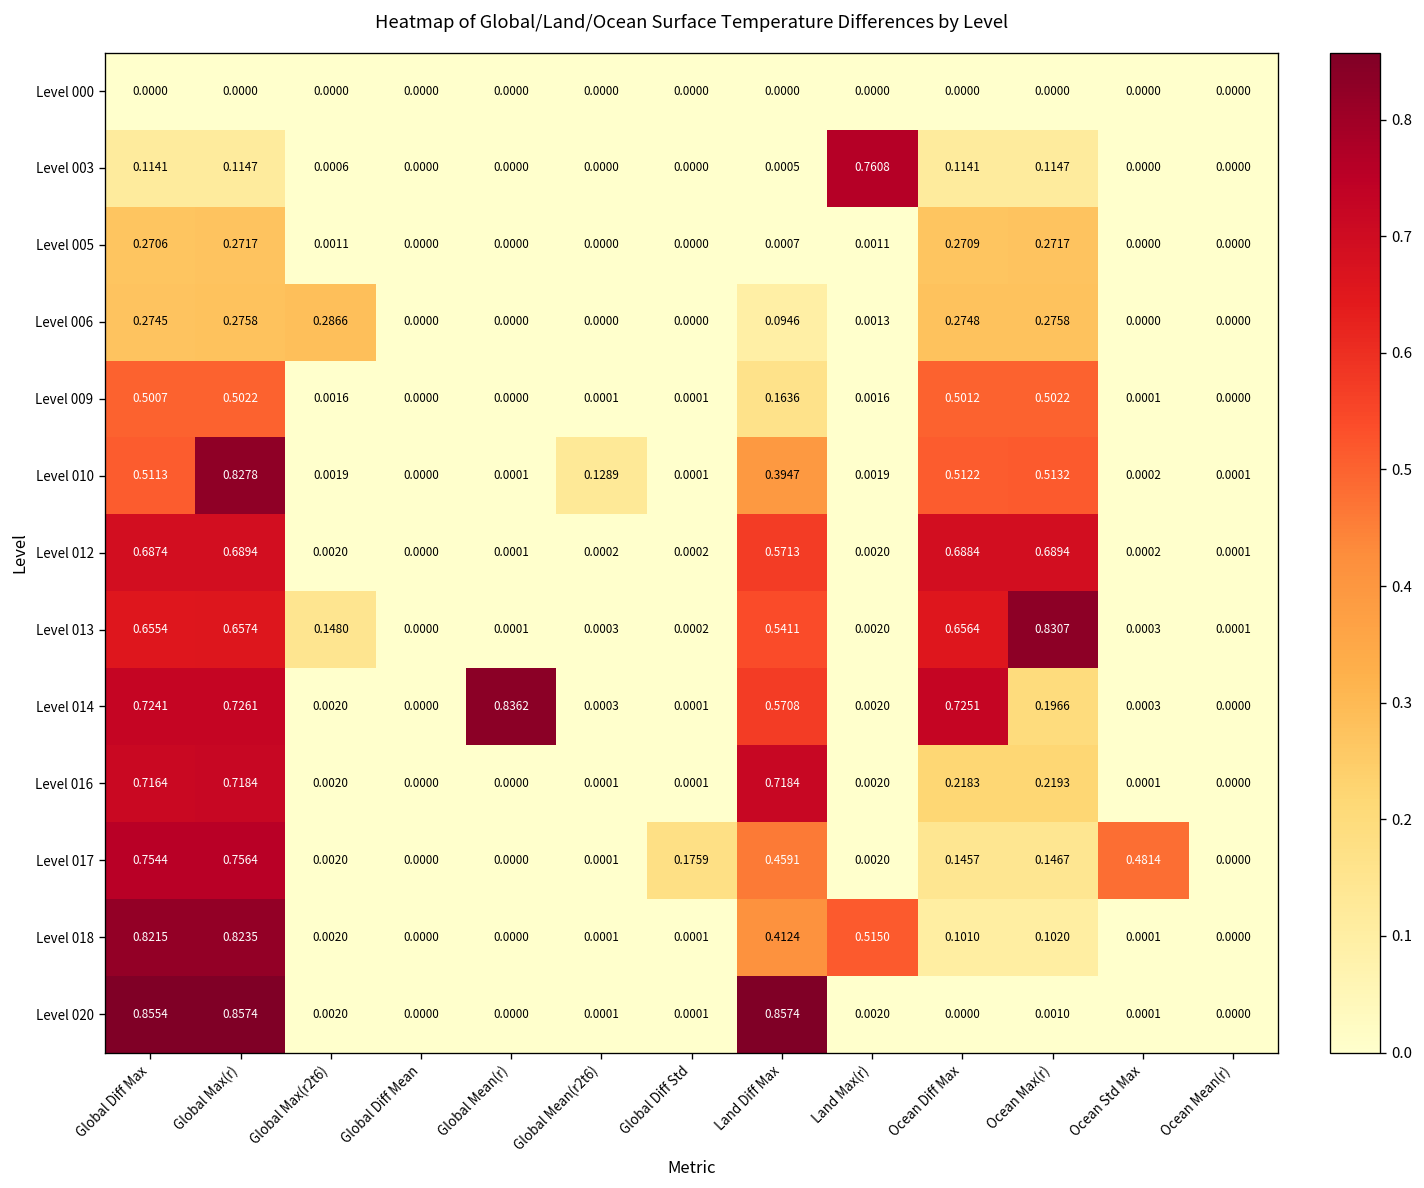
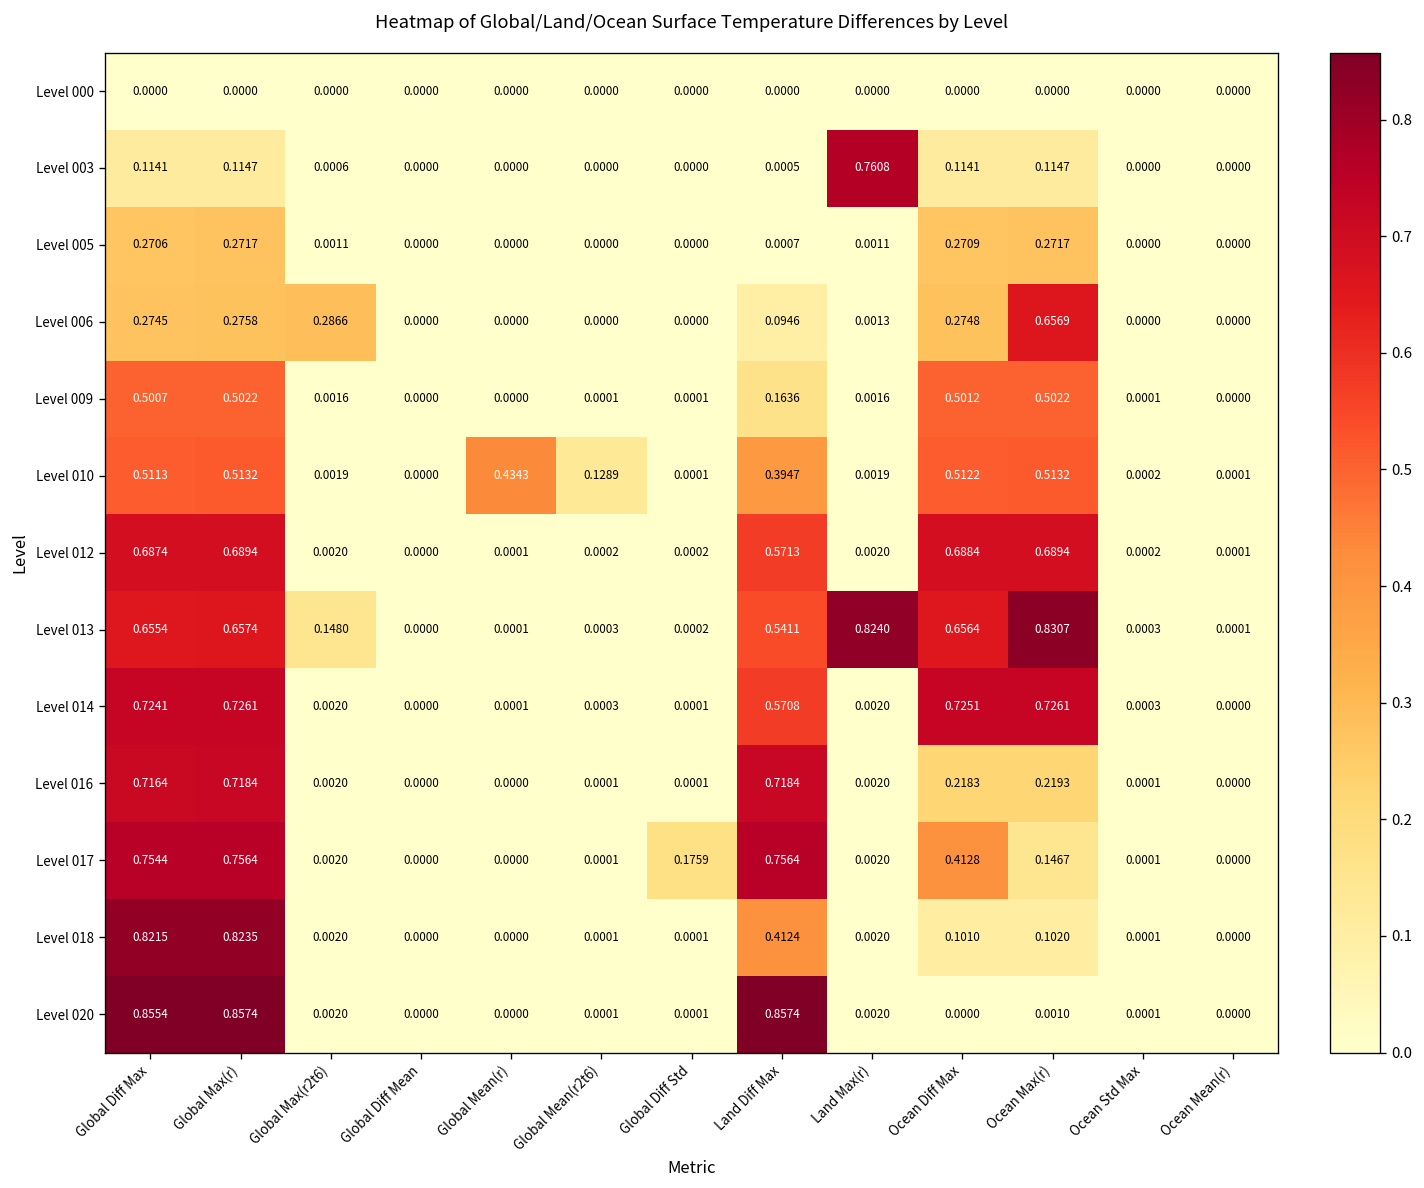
  {
    "Level 000": {
      "Global Diff Max": 0.0000,
      "Global Max(r)": 0.0000,
      "Global Max(r2t6)": 0.0000,
      "Global Diff Mean": 0.0000,
      "Global Mean(r)": 0.0000,
      "Global Mean(r2t6)": 0.0000,
      "Global Diff Std": 0.0000,
      "Land Diff Max": 0.0000,
      "Land Max(r)": 0.0000,
      "Ocean Diff Max": 0.0000,
      "Ocean Max(r)": 0.0000,
      "Ocean Std Max": 0.0000,
      "Ocean Mean(r)": 0.0000
    },
    "Level 003": {
      "Global Diff Max": 0.1141,
      "Global Max(r)": 0.1147,
      "Global Max(r2t6)": 0.0006,
      "Global Diff Mean": 0.0000,
      "Global Mean(r)": 0.0000,
      "Global Mean(r2t6)": 0.0000,
      "Global Diff Std": 0.0000,
      "Land Diff Max": 0.0005,
      "Land Max(r)": 0.7608,
      "Ocean Diff Max": 0.1141,
      "Ocean Max(r)": 0.1147,
      "Ocean Std Max": 0.0000,
      "Ocean Mean(r)": 0.0000
    },
    "Level 005": {
      "Global Diff Max": 0.2706,
      "Global Max(r)": 0.2717,
      "Global Max(r2t6)": 0.0011,
      "Global Diff Mean": 0.0000,
      "Global Mean(r)": 0.0000,
      "Global Mean(r2t6)": 0.0000,
      "Global Diff Std": 0.0000,
      "Land Diff Max": 0.0007,
      "Land Max(r)": 0.0011,
      "Ocean Diff Max": 0.2709,
      "Ocean Max(r)": 0.2717,
      "Ocean Std Max": 0.0000,
      "Ocean Mean(r)": 0.0000
    },
    "Level 006": {
      "Global Diff Max": 0.2745,
      "Global Max(r)": 0.2758,
      "Global Max(r2t6)": 0.2866,
      "Global Diff Mean": 0.0000,
      "Global Mean(r)": 0.0000,
      "Global Mean(r2t6)": 0.0000,
      "Global Diff Std": 0.0000,
      "Land Diff Max": 0.0946,
      "Land Max(r)": 0.0013,
      "Ocean Diff Max": 0.2748,
-     "Ocean Max(r)": 0.2758,
+     "Ocean Max(r)": 0.6569,
      "Ocean Std Max": 0.0000,
      "Ocean Mean(r)": 0.0000
    },
    "Level 009": {
      "Global Diff Max": 0.5007,
      "Global Max(r)": 0.5022,
      "Global Max(r2t6)": 0.0016,
      "Global Diff Mean": 0.0000,
      "Global Mean(r)": 0.0000,
      "Global Mean(r2t6)": 0.0001,
      "Global Diff Std": 0.0001,
      "Land Diff Max": 0.1636,
      "Land Max(r)": 0.0016,
      "Ocean Diff Max": 0.5012,
      "Ocean Max(r)": 0.5022,
      "Ocean Std Max": 0.0001,
      "Ocean Mean(r)": 0.0000
    },
    "Level 010": {
      "Global Diff Max": 0.5113,
-     "Global Max(r)": 0.8278,
+     "Global Max(r)": 0.5132,
      "Global Max(r2t6)": 0.0019,
      "Global Diff Mean": 0.0000,
-     "Global Mean(r)": 0.0001,
+     "Global Mean(r)": 0.4343,
      "Global Mean(r2t6)": 0.1289,
      "Global Diff Std": 0.0001,
      "Land Diff Max": 0.3947,
      "Land Max(r)": 0.0019,
      "Ocean Diff Max": 0.5122,
      "Ocean Max(r)": 0.5132,
      "Ocean Std Max": 0.0002,
      "Ocean Mean(r)": 0.0001
    },
    "Level 012": {
      "Global Diff Max": 0.6874,
      "Global Max(r)": 0.6894,
      "Global Max(r2t6)": 0.0020,
      "Global Diff Mean": 0.0000,
      "Global Mean(r)": 0.0001,
      "Global Mean(r2t6)": 0.0002,
      "Global Diff Std": 0.0002,
      "Land Diff Max": 0.5713,
      "Land Max(r)": 0.0020,
      "Ocean Diff Max": 0.6884,
      "Ocean Max(r)": 0.6894,
      "Ocean Std Max": 0.0002,
      "Ocean Mean(r)": 0.0001
    },
    "Level 013": {
      "Global Diff Max": 0.6554,
      "Global Max(r)": 0.6574,
      "Global Max(r2t6)": 0.1480,
      "Global Diff Mean": 0.0000,
      "Global Mean(r)": 0.0001,
      "Global Mean(r2t6)": 0.0003,
      "Global Diff Std": 0.0002,
      "Land Diff Max": 0.5411,
-     "Land Max(r)": 0.0020,
+     "Land Max(r)": 0.8240,
      "Ocean Diff Max": 0.6564,
      "Ocean Max(r)": 0.8307,
      "Ocean Std Max": 0.0003,
      "Ocean Mean(r)": 0.0001
    },
    "Level 014": {
      "Global Diff Max": 0.7241,
      "Global Max(r)": 0.7261,
      "Global Max(r2t6)": 0.0020,
      "Global Diff Mean": 0.0000,
-     "Global Mean(r)": 0.8362,
+     "Global Mean(r)": 0.0001,
      "Global Mean(r2t6)": 0.0003,
      "Global Diff Std": 0.0001,
      "Land Diff Max": 0.5708,
      "Land Max(r)": 0.0020,
      "Ocean Diff Max": 0.7251,
-     "Ocean Max(r)": 0.1966,
+     "Ocean Max(r)": 0.7261,
      "Ocean Std Max": 0.0003,
      "Ocean Mean(r)": 0.0000
    },
    "Level 016": {
      "Global Diff Max": 0.7164,
      "Global Max(r)": 0.7184,
      "Global Max(r2t6)": 0.0020,
      "Global Diff Mean": 0.0000,
      "Global Mean(r)": 0.0000,
      "Global Mean(r2t6)": 0.0001,
      "Global Diff Std": 0.0001,
      "Land Diff Max": 0.7184,
      "Land Max(r)": 0.0020,
      "Ocean Diff Max": 0.2183,
      "Ocean Max(r)": 0.2193,
      "Ocean Std Max": 0.0001,
      "Ocean Mean(r)": 0.0000
    },
    "Level 017": {
      "Global Diff Max": 0.7544,
      "Global Max(r)": 0.7564,
      "Global Max(r2t6)": 0.0020,
      "Global Diff Mean": 0.0000,
      "Global Mean(r)": 0.0000,
      "Global Mean(r2t6)": 0.0001,
      "Global Diff Std": 0.1759,
-     "Land Diff Max": 0.4591,
+     "Land Diff Max": 0.7564,
      "Land Max(r)": 0.0020,
-     "Ocean Diff Max": 0.1457,
+     "Ocean Diff Max": 0.4128,
      "Ocean Max(r)": 0.1467,
-     "Ocean Std Max": 0.4814,
+     "Ocean Std Max": 0.0001,
      "Ocean Mean(r)": 0.0000
    },
    "Level 018": {
      "Global Diff Max": 0.8215,
      "Global Max(r)": 0.8235,
      "Global Max(r2t6)": 0.0020,
      "Global Diff Mean": 0.0000,
      "Global Mean(r)": 0.0000,
      "Global Mean(r2t6)": 0.0001,
      "Global Diff Std": 0.0001,
      "Land Diff Max": 0.4124,
-     "Land Max(r)": 0.5150,
+     "Land Max(r)": 0.0020,
      "Ocean Diff Max": 0.1010,
      "Ocean Max(r)": 0.1020,
      "Ocean Std Max": 0.0001,
      "Ocean Mean(r)": 0.0000
    },
    "Level 020": {
      "Global Diff Max": 0.8554,
      "Global Max(r)": 0.8574,
      "Global Max(r2t6)": 0.0020,
      "Global Diff Mean": 0.0000,
      "Global Mean(r)": 0.0000,
      "Global Mean(r2t6)": 0.0001,
      "Global Diff Std": 0.0001,
      "Land Diff Max": 0.8574,
      "Land Max(r)": 0.0020,
      "Ocean Diff Max": 0.0000,
      "Ocean Max(r)": 0.0010,
      "Ocean Std Max": 0.0001,
      "Ocean Mean(r)": 0.0000
    }
  }
